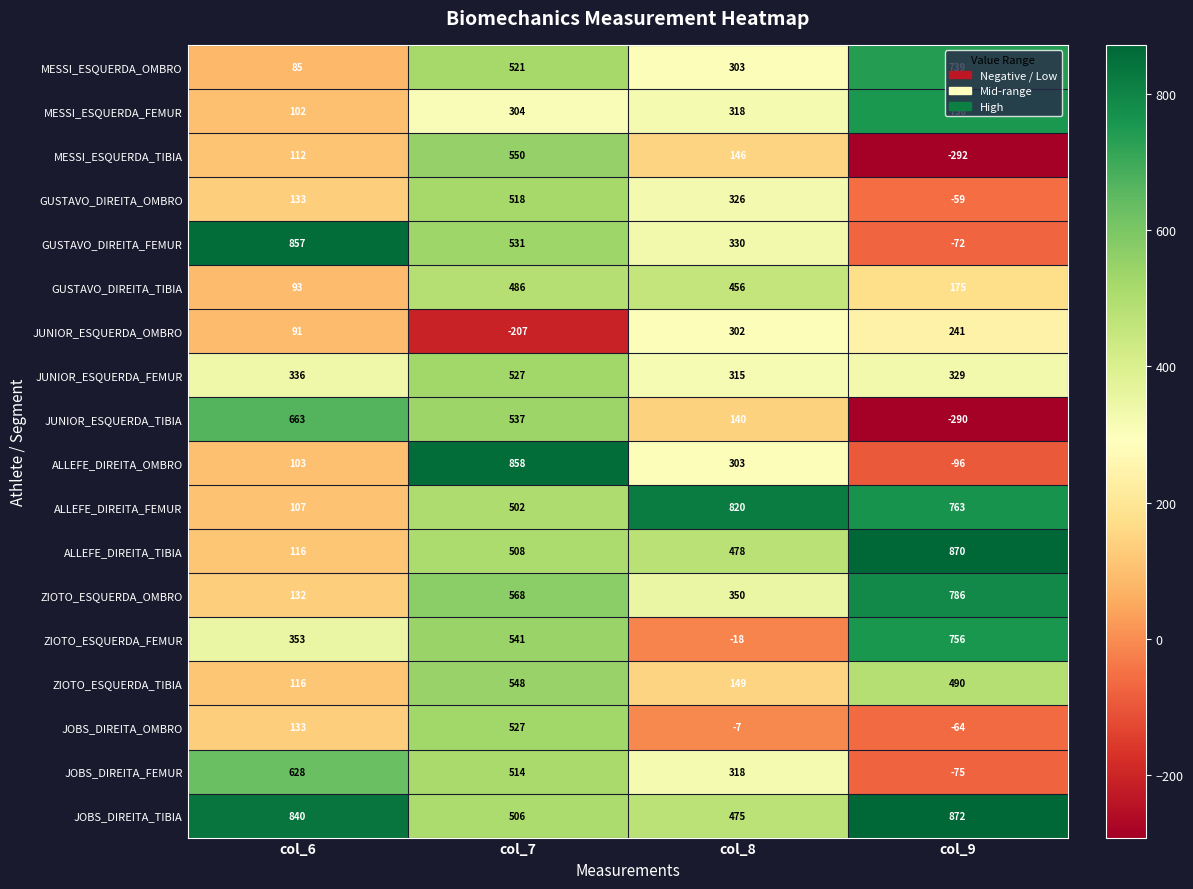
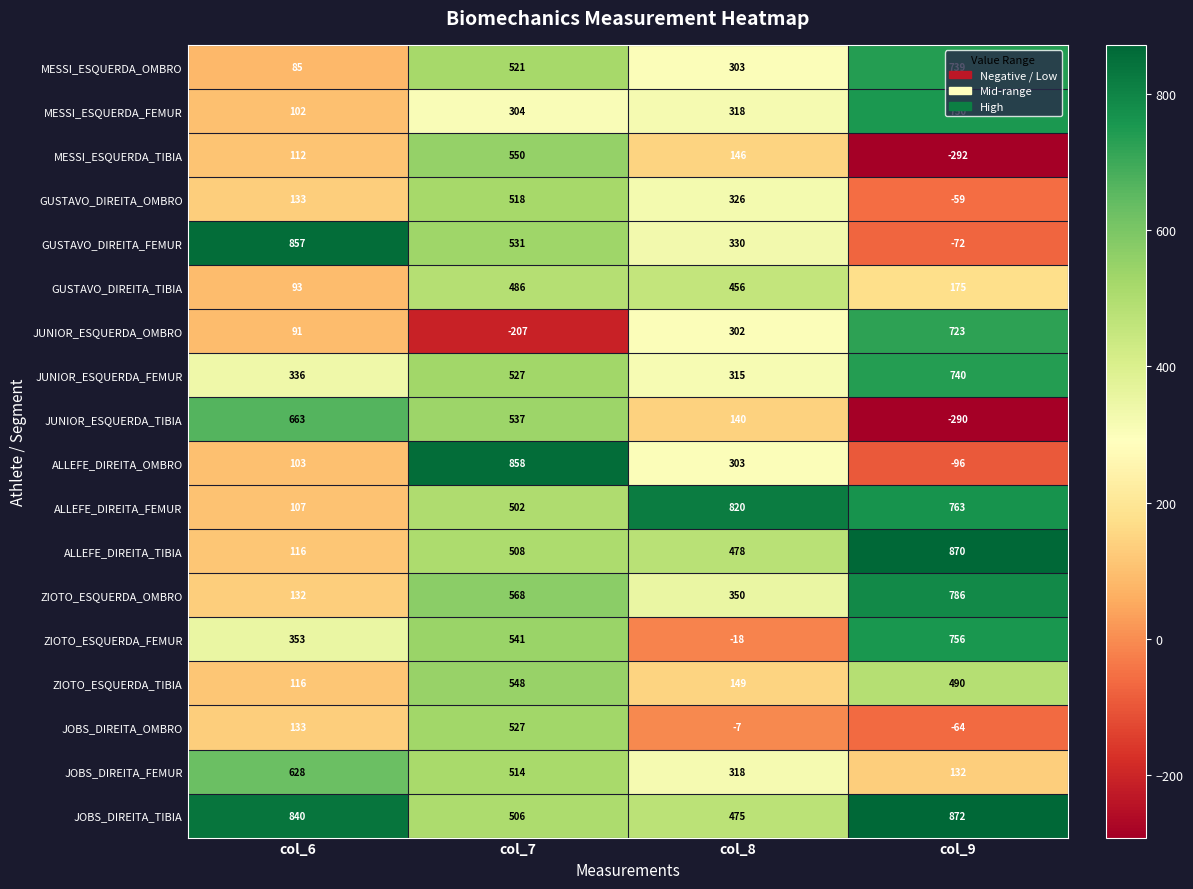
  {
    "MESSI_ESQUERDA_OMBRO": {
      "col_6": 85,
      "col_7": 521,
      "col_8": 303
    },
    "MESSI_ESQUERDA_FEMUR": {
      "col_6": 102,
      "col_7": 304,
      "col_8": 318
    },
    "MESSI_ESQUERDA_TIBIA": {
      "col_6": 112,
      "col_7": 550,
      "col_8": 146,
      "col_9": -292
    },
    "GUSTAVO_DIREITA_OMBRO": {
      "col_6": 133,
      "col_7": 518,
      "col_8": 326,
      "col_9": -59
    },
    "GUSTAVO_DIREITA_FEMUR": {
      "col_6": 857,
      "col_7": 531,
      "col_8": 330,
      "col_9": -72
    },
    "GUSTAVO_DIREITA_TIBIA": {
      "col_6": 93,
      "col_7": 486,
      "col_8": 456,
      "col_9": 175
    },
    "JUNIOR_ESQUERDA_OMBRO": {
      "col_6": 91,
      "col_7": -207,
      "col_8": 302,
-     "col_9": 241
+     "col_9": 723
    },
    "JUNIOR_ESQUERDA_FEMUR": {
      "col_6": 336,
      "col_7": 527,
      "col_8": 315,
-     "col_9": 329
+     "col_9": 740
    },
    "JUNIOR_ESQUERDA_TIBIA": {
      "col_6": 663,
      "col_7": 537,
      "col_8": 140,
      "col_9": -290
    },
    "ALLEFE_DIREITA_OMBRO": {
      "col_6": 103,
      "col_7": 858,
      "col_8": 303,
      "col_9": -96
    },
    "ALLEFE_DIREITA_FEMUR": {
      "col_6": 107,
      "col_7": 502,
      "col_8": 820,
      "col_9": 763
    },
    "ALLEFE_DIREITA_TIBIA": {
      "col_6": 116,
      "col_7": 508,
      "col_8": 478,
      "col_9": 870
    },
    "ZIOTO_ESQUERDA_OMBRO": {
      "col_6": 132,
      "col_7": 568,
      "col_8": 350,
      "col_9": 786
    },
    "ZIOTO_ESQUERDA_FEMUR": {
      "col_6": 353,
      "col_7": 541,
      "col_8": -18,
      "col_9": 756
    },
    "ZIOTO_ESQUERDA_TIBIA": {
      "col_6": 116,
      "col_7": 548,
      "col_8": 149,
      "col_9": 490
    },
    "JOBS_DIREITA_OMBRO": {
      "col_6": 133,
      "col_7": 527,
      "col_8": -7,
      "col_9": -64
    },
    "JOBS_DIREITA_FEMUR": {
      "col_6": 628,
      "col_7": 514,
      "col_8": 318,
-     "col_9": -75
+     "col_9": 132
    },
    "JOBS_DIREITA_TIBIA": {
      "col_6": 840,
      "col_7": 506,
      "col_8": 475,
      "col_9": 872
    }
  }
